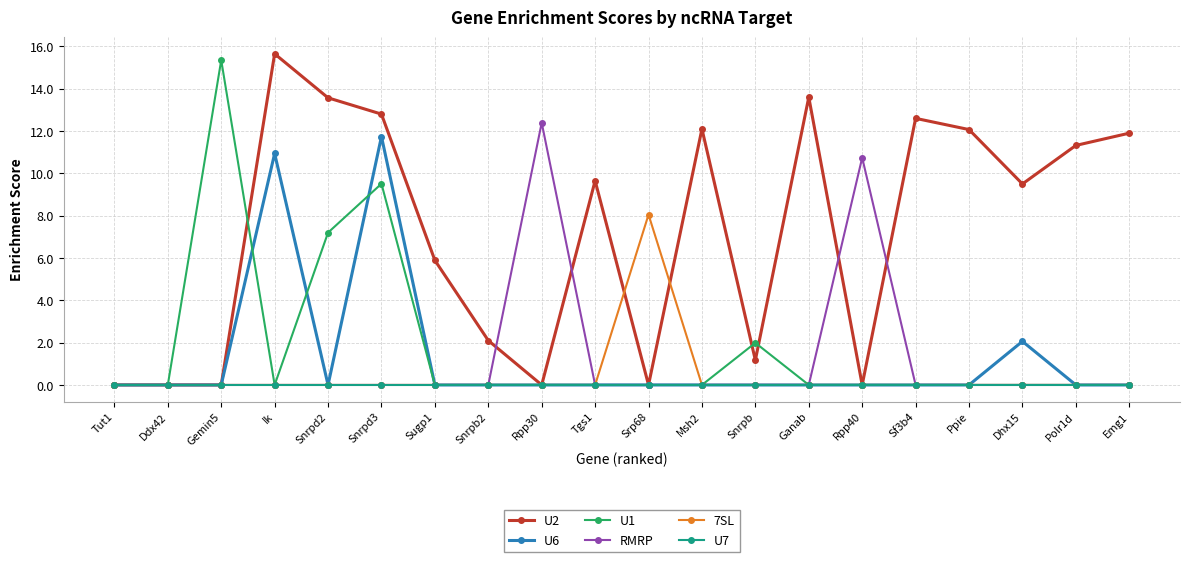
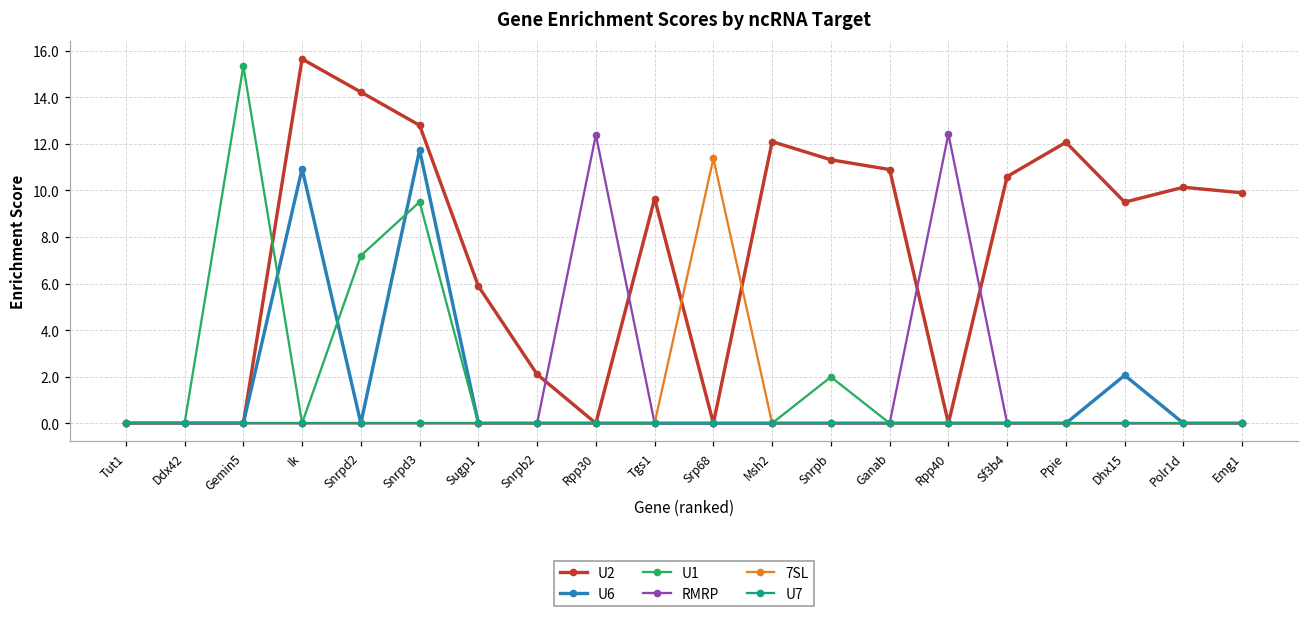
  {
    "U2": {
      "Ik": 15.7,
-     "Snrpd2": 13.6,
+     "Snrpd2": 14.2,
      "Snrpd3": 12.8,
      "Sugp1": 5.9,
      "Snrpb2": 2.1,
      "Tgs1": 9.7,
      "Msh2": 12.1,
-     "Snrpb": 1.2,
-     "Ganab": 13.6,
-     "Sf3b4": 12.6,
+     "Snrpb": 11.3,
+     "Ganab": 10.9,
+     "Sf3b4": 10.6,
      "Ppie": 12.1,
      "Dhx15": 9.5,
-     "Polr1d": 11.3,
-     "Emg1": 11.9
+     "Polr1d": 10.1,
+     "Emg1": 9.9
    },
    "U6": {
      "Ik": 10.9,
      "Snrpd3": 11.7,
      "Dhx15": 2.1
    },
    "RMRP": {
      "Rpp30": 12.4,
-     "Rpp40": 10.7
+     "Rpp40": 12.4
    },
    "7SL": {
-     "Srp68": 8.1
+     "Srp68": 11.4
    }
  }
